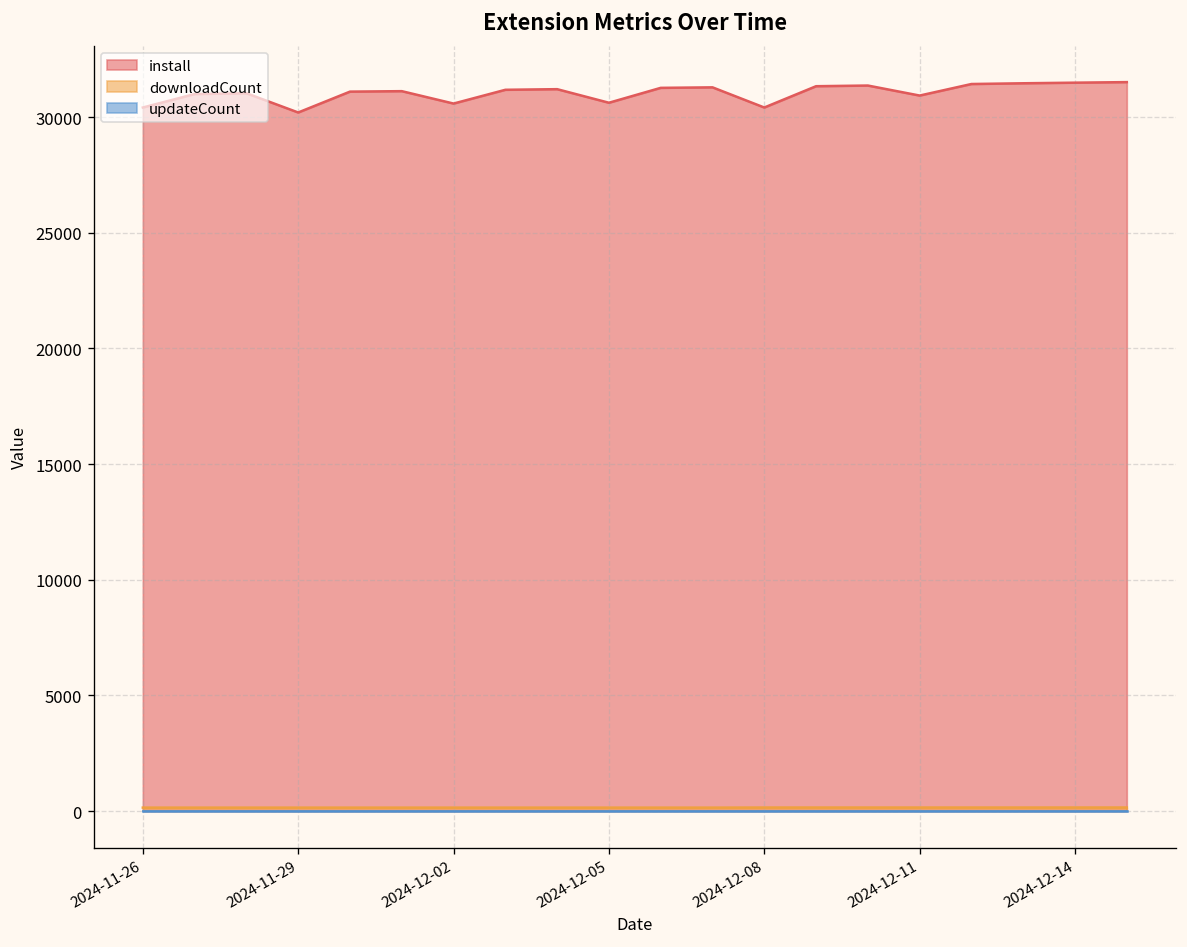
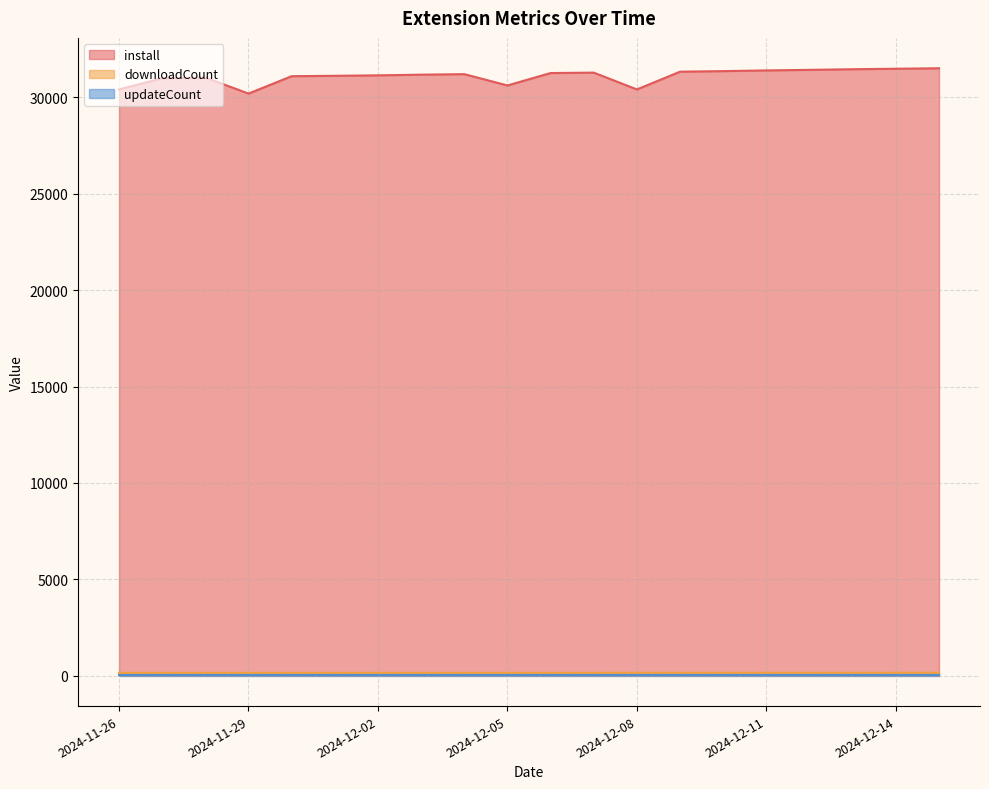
  {
    "install": {
      "2024-11-29": 30200,
-     "2024-12-02": 30600,
+     "2024-12-02": 31100,
      "2024-12-05": 30600,
      "2024-12-08": 30400,
-     "2024-12-11": 30900,
+     "2024-12-11": 31400,
      "2024-12-14": 31500
    },
    "downloadCount": {
      "2024-11-26": 100,
      "2024-11-29": 100,
      "2024-12-02": 100,
      "2024-12-05": 100,
      "2024-12-08": 200,
      "2024-12-11": 200,
      "2024-12-14": 200
    },
    "updateCount": {
      "2024-11-26": 0,
      "2024-11-29": 0,
      "2024-12-02": 0,
      "2024-12-05": 0,
      "2024-12-08": 0,
      "2024-12-11": 0,
      "2024-12-14": 0
    }
  }
